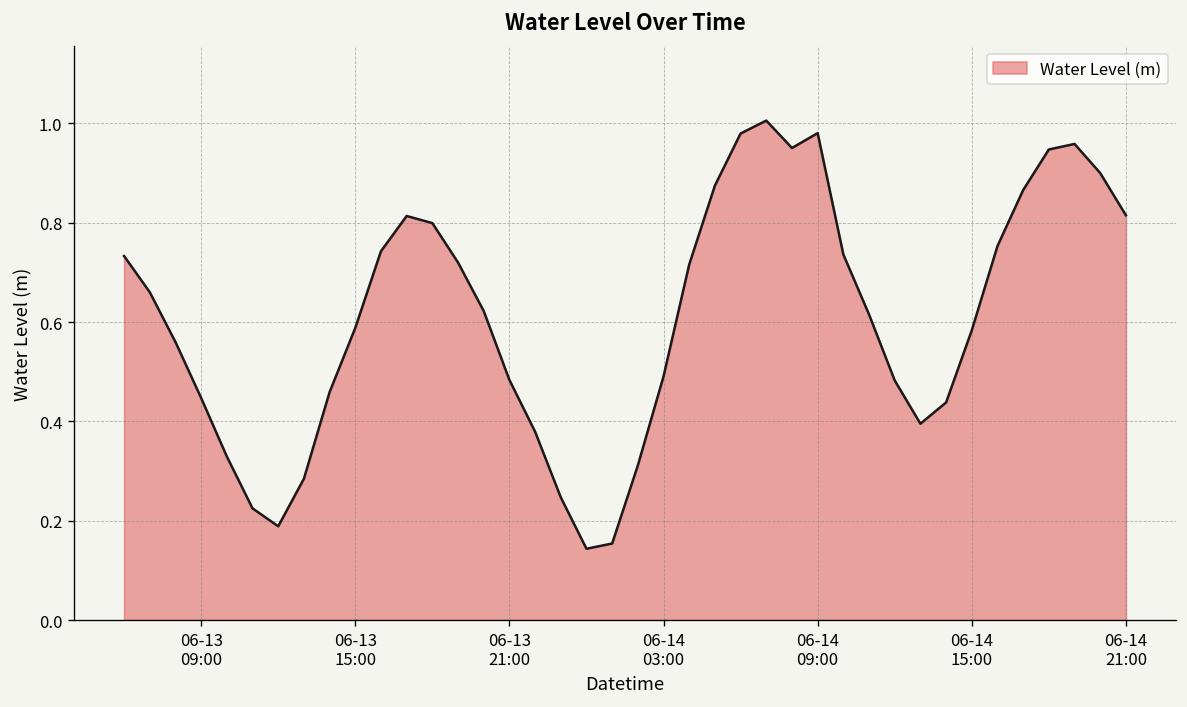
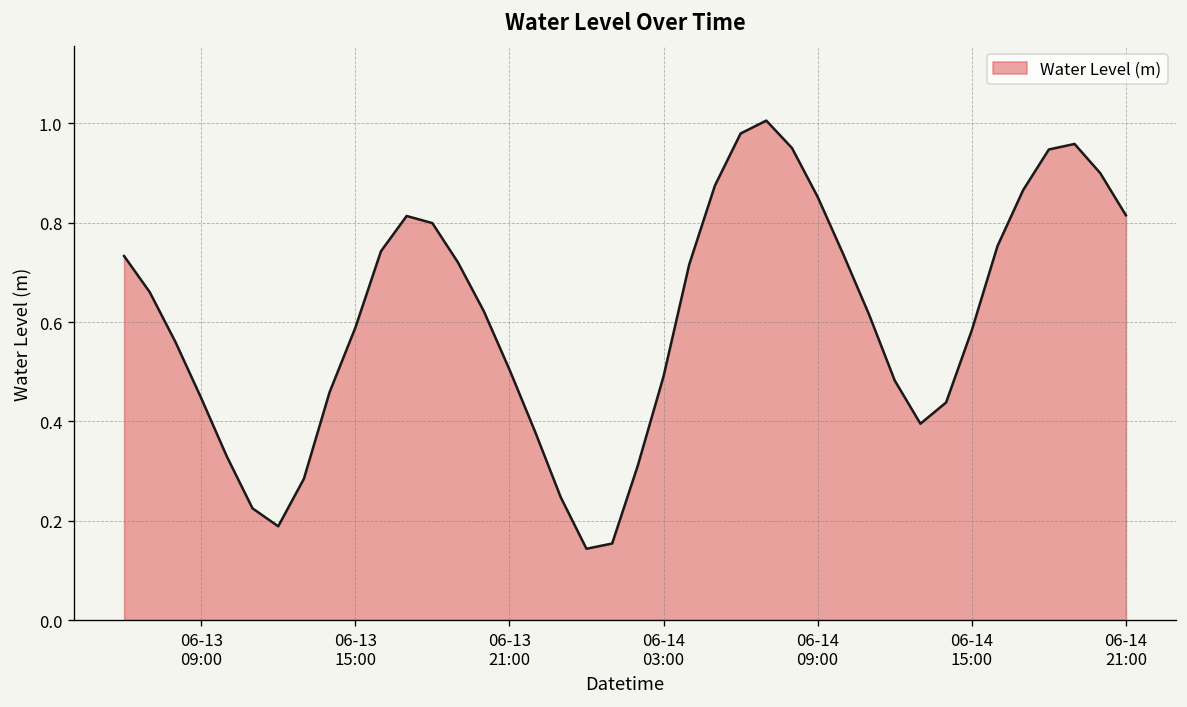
  {
    "06-13 09:00": 0.45,
    "06-13 15:00": 0.59,
-   "06-13 21:00": 0.48,
+   "06-13 21:00": 0.50,
    "06-14 03:00": 0.49,
-   "06-14 09:00": 0.98,
+   "06-14 09:00": 0.85,
    "06-14 15:00": 0.58,
    "06-14 21:00": 0.82
  }
